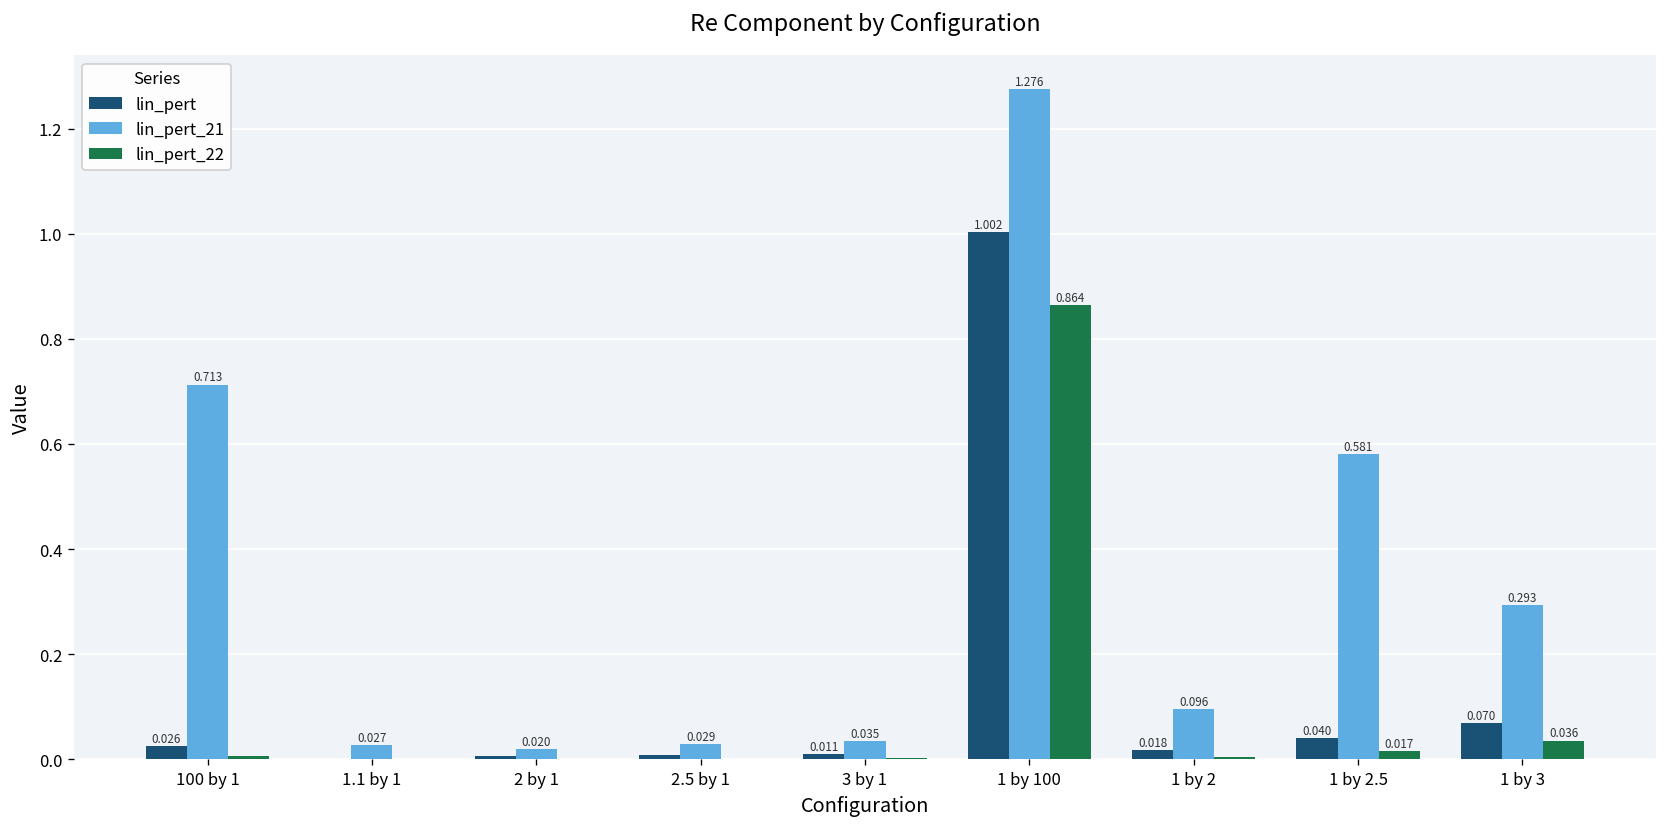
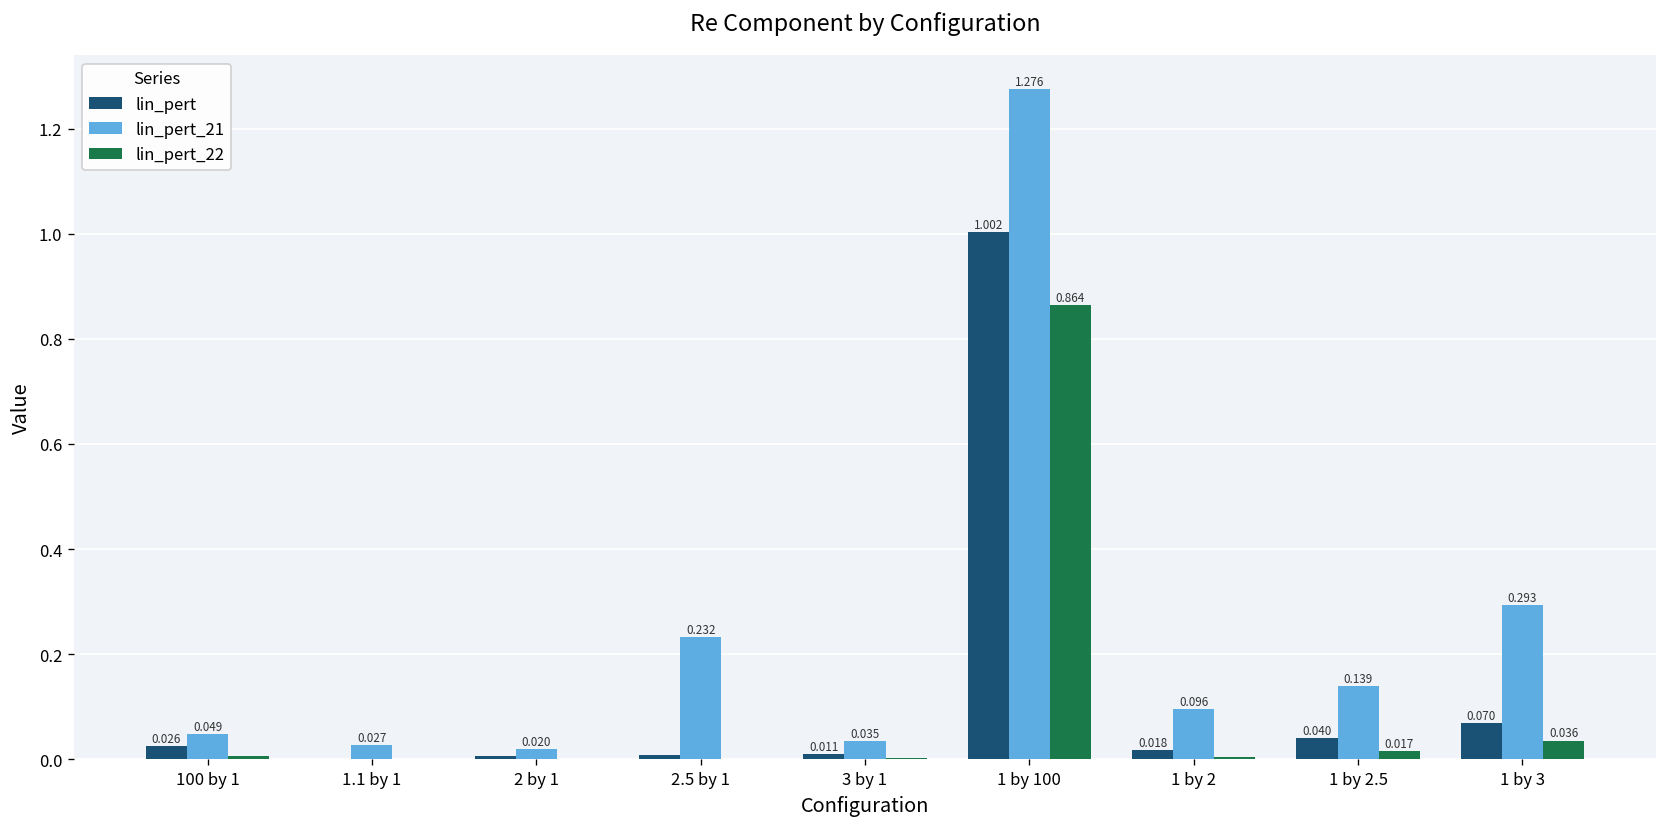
  {
    "lin_pert_21": {
-     "100 by 1": 0.713,
+     "100 by 1": 0.049,
      "1.1 by 1": 0.027,
      "2 by 1": 0.020,
-     "2.5 by 1": 0.029,
+     "2.5 by 1": 0.232,
      "3 by 1": 0.035,
      "1 by 100": 1.276,
      "1 by 2": 0.096,
-     "1 by 2.5": 0.581,
+     "1 by 2.5": 0.139,
      "1 by 3": 0.293
    }
  }
